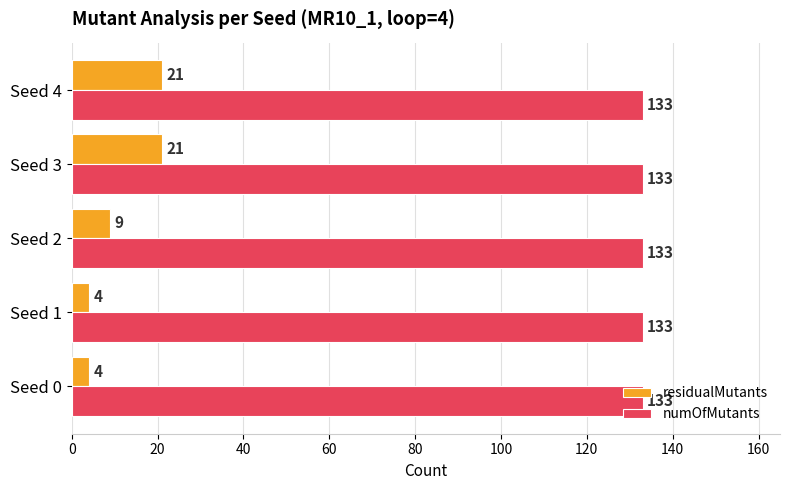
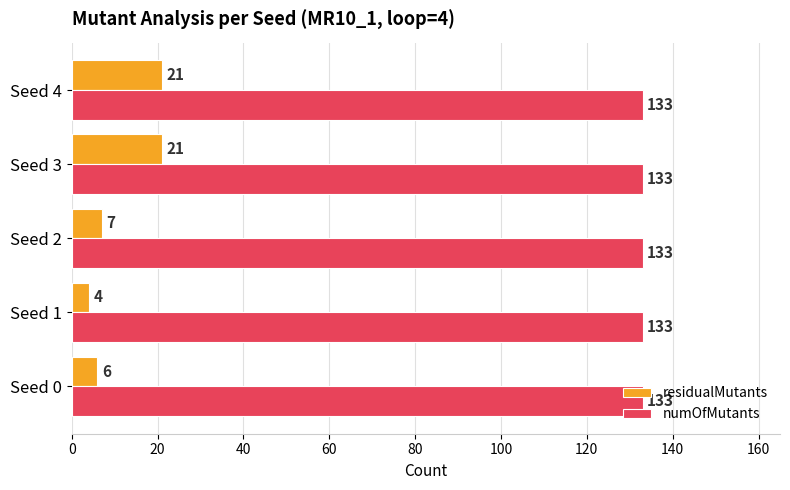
  {
    "residualMutants": {
      "Seed 4": 21,
      "Seed 3": 21,
-     "Seed 2": 9,
+     "Seed 2": 7,
      "Seed 1": 4,
-     "Seed 0": 4
+     "Seed 0": 6
    },
    "numOfMutants": {
      "Seed 4": 133,
      "Seed 3": 133,
      "Seed 2": 133,
      "Seed 1": 133,
      "Seed 0": 133
    }
  }
